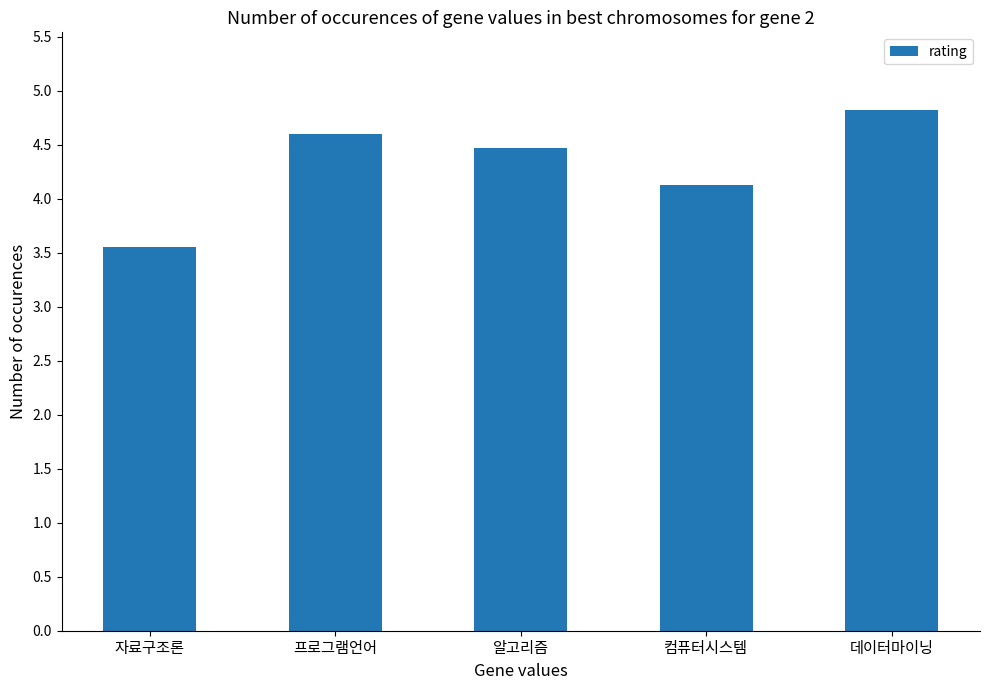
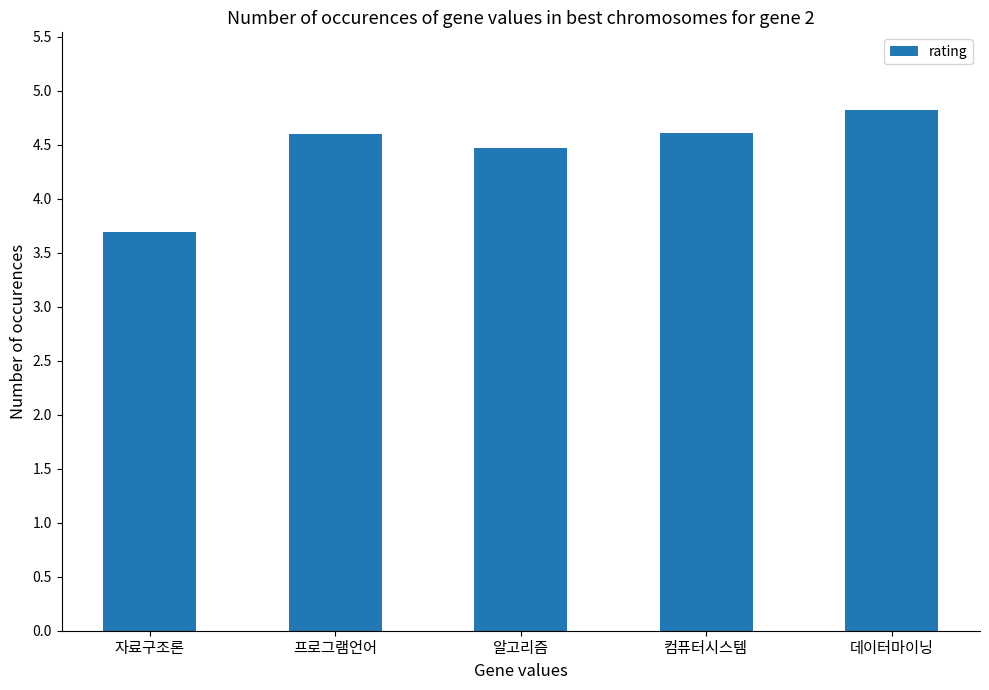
  {
-   "자료구조론": 3.55,
+   "자료구조론": 3.69,
    "프로그램언어": 4.60,
    "알고리즘": 4.47,
-   "컴퓨터시스템": 4.13,
+   "컴퓨터시스템": 4.61,
    "데이터마이닝": 4.82
  }
